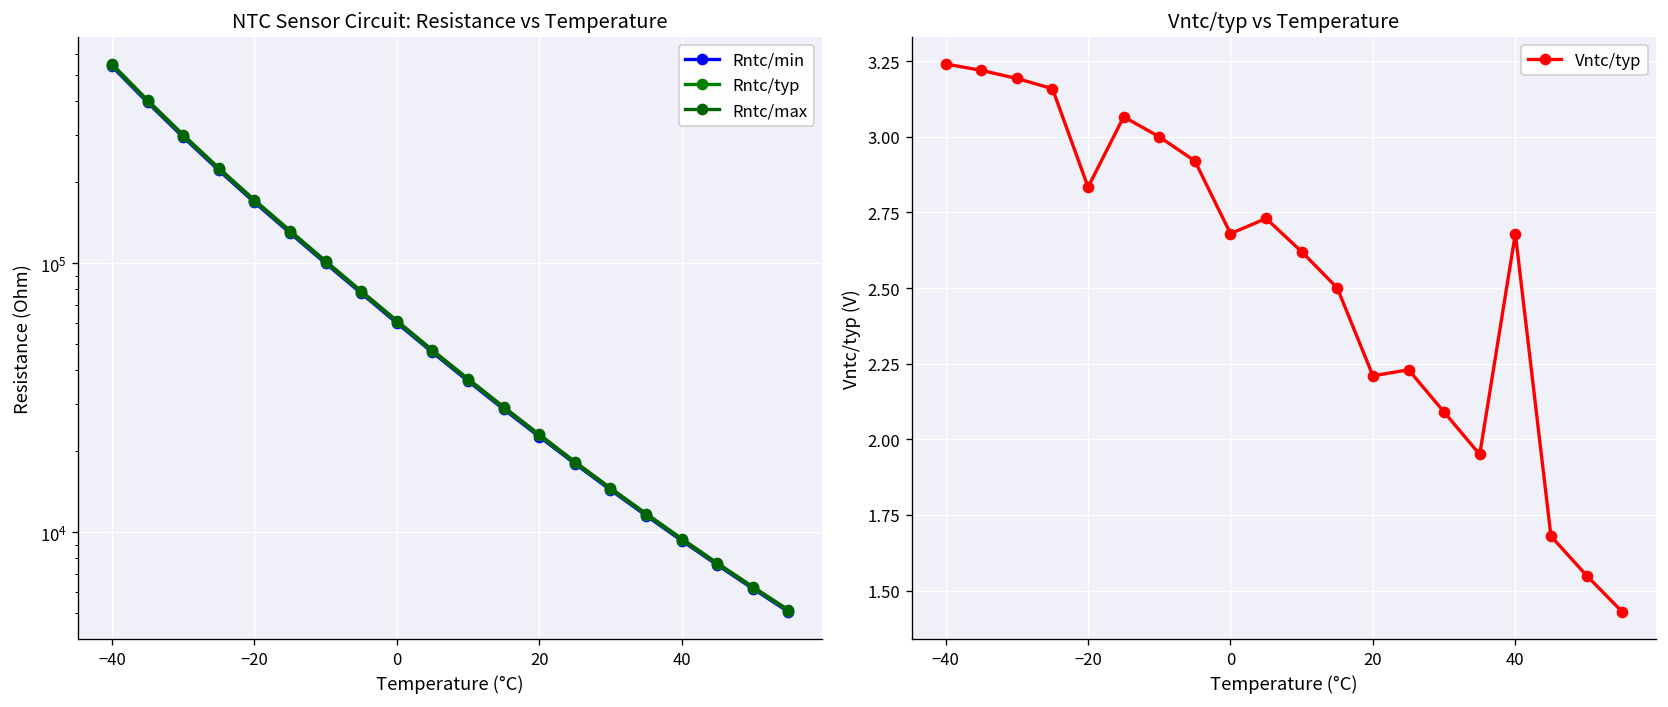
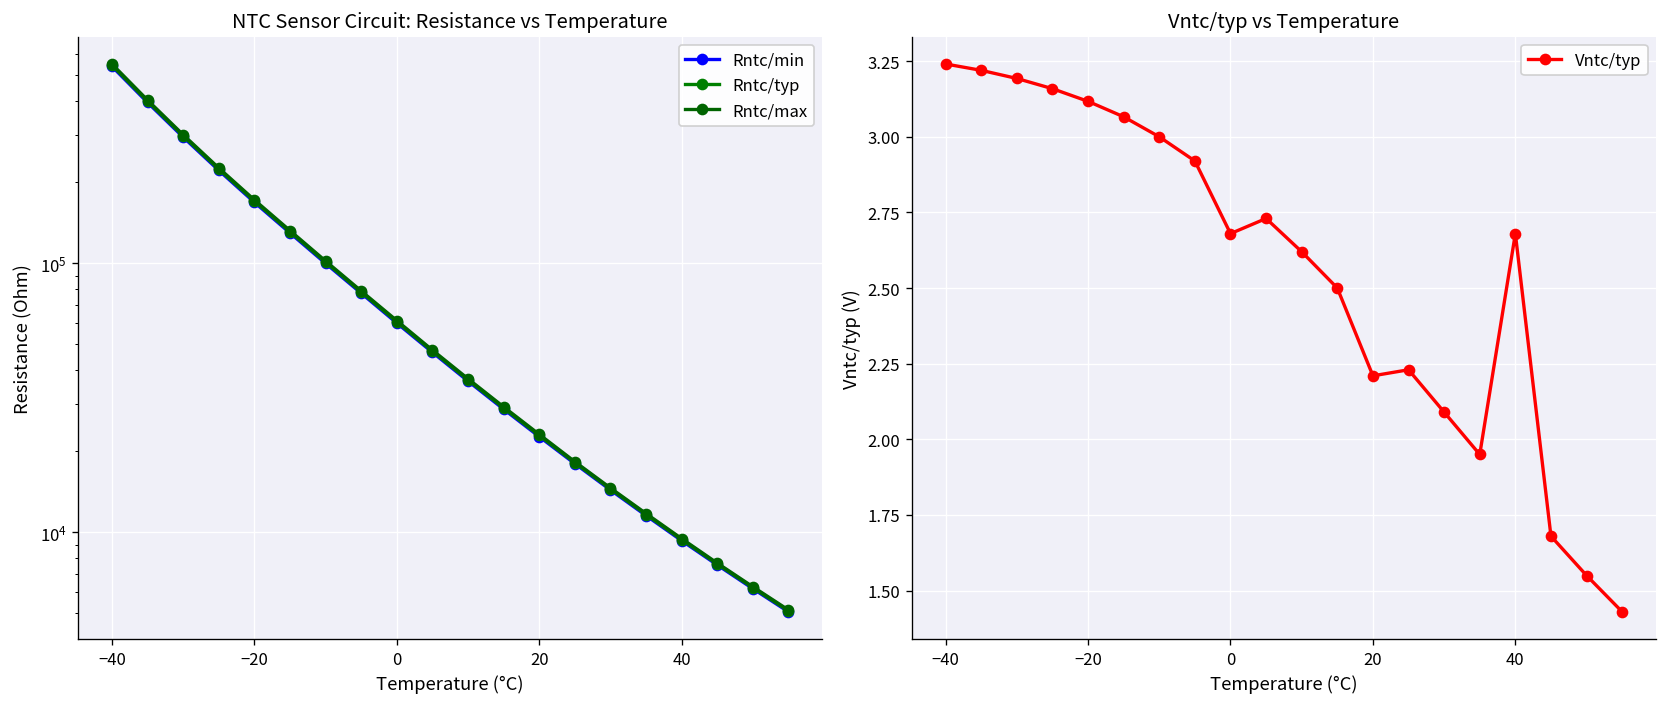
  {
    "Vntc/typ vs Temperature": {
      "−40": 3.24,
-     "−20": 2.83,
+     "−20": 3.12,
      "0": 2.68,
      "20": 2.21,
      "40": 2.68
    }
  }
